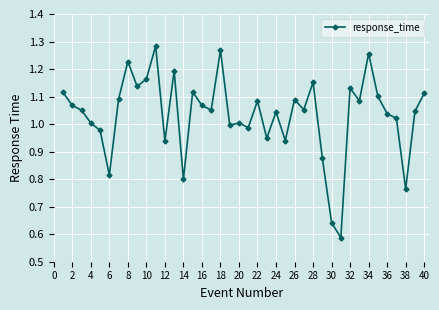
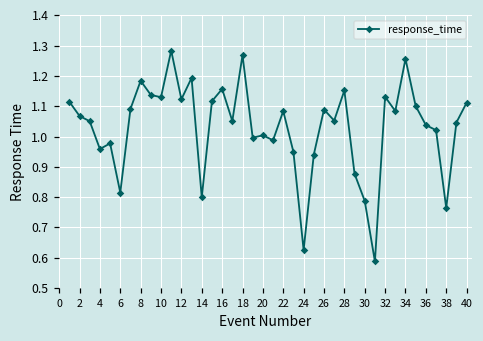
  {
    "2": 1.07,
-   "4": 1.00,
+   "4": 0.96,
    "6": 0.81,
-   "8": 1.23,
-   "10": 1.16,
-   "12": 0.94,
+   "8": 1.18,
+   "10": 1.13,
+   "12": 1.12,
    "14": 0.80,
-   "16": 1.07,
+   "16": 1.16,
    "18": 1.27,
    "20": 1.00,
    "22": 1.08,
-   "24": 1.04,
+   "24": 0.63,
    "26": 1.09,
    "28": 1.15,
-   "30": 0.64,
+   "30": 0.79,
    "32": 1.13,
    "34": 1.26,
    "36": 1.04,
    "38": 0.76,
    "40": 1.11
  }
